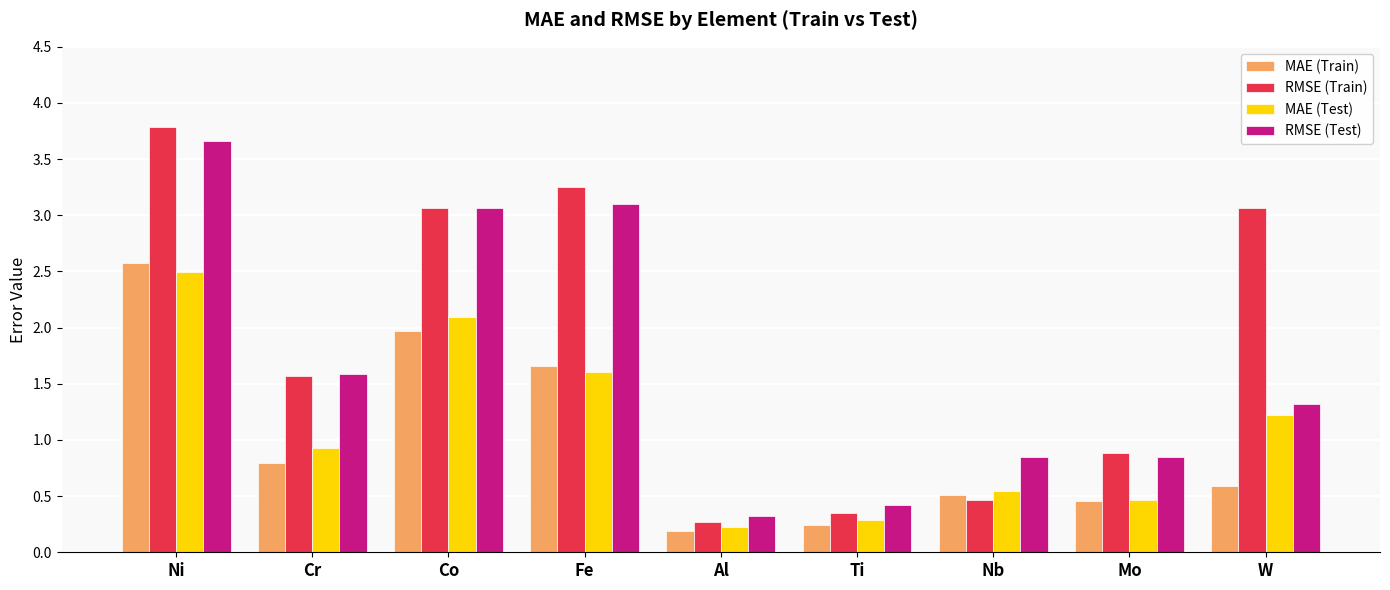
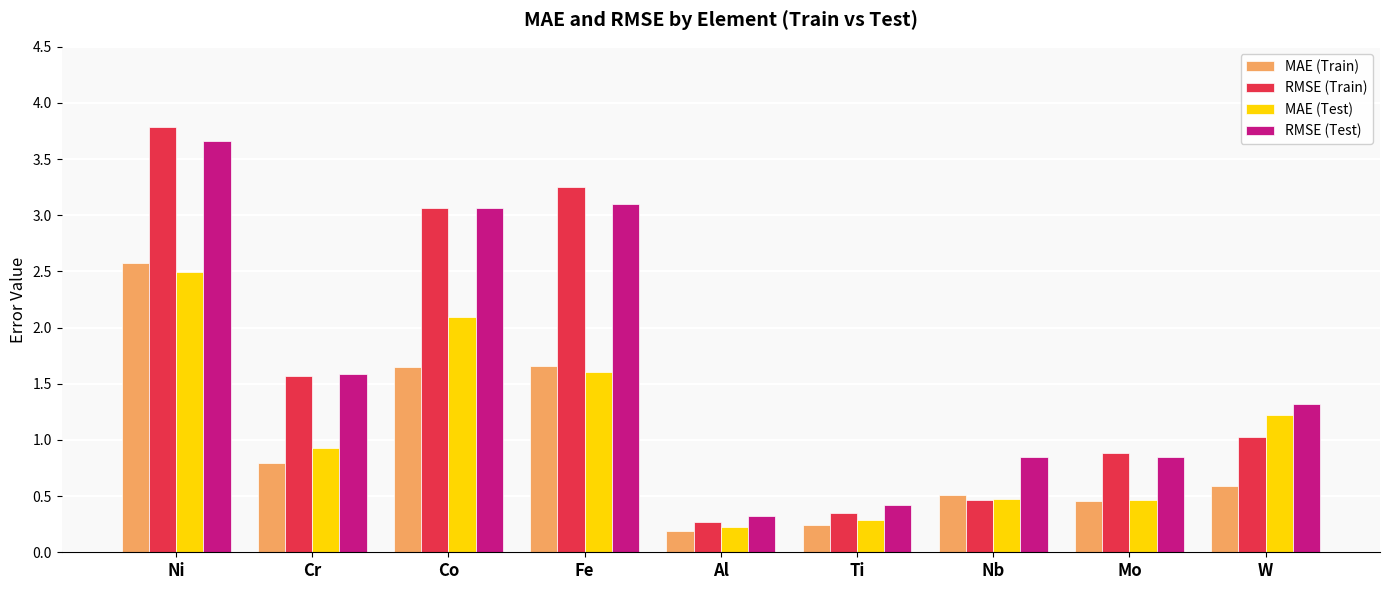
  {
    "MAE (Train)": {
      "Ni": 2.58,
      "Cr": 0.80,
-     "Co": 1.97,
+     "Co": 1.65,
      "Fe": 1.66,
      "Al": 0.19,
      "Ti": 0.24,
      "Nb": 0.51,
      "Mo": 0.46,
      "W": 0.59
    },
    "RMSE (Train)": {
      "Ni": 3.79,
      "Cr": 1.57,
      "Co": 3.06,
      "Fe": 3.25,
      "Al": 0.27,
      "Ti": 0.35,
      "Nb": 0.46,
      "Mo": 0.88,
-     "W": 3.07
+     "W": 1.02
    },
    "MAE (Test)": {
      "Ni": 2.50,
      "Cr": 0.93,
      "Co": 2.09,
      "Fe": 1.60,
      "Al": 0.22,
      "Ti": 0.28,
-     "Nb": 0.55,
+     "Nb": 0.47,
      "Mo": 0.46,
      "W": 1.22
    },
    "RMSE (Test)": {
      "Ni": 3.66,
      "Cr": 1.59,
      "Co": 3.07,
      "Fe": 3.10,
      "Al": 0.32,
      "Ti": 0.42,
      "Nb": 0.85,
      "Mo": 0.85,
      "W": 1.32
    }
  }
